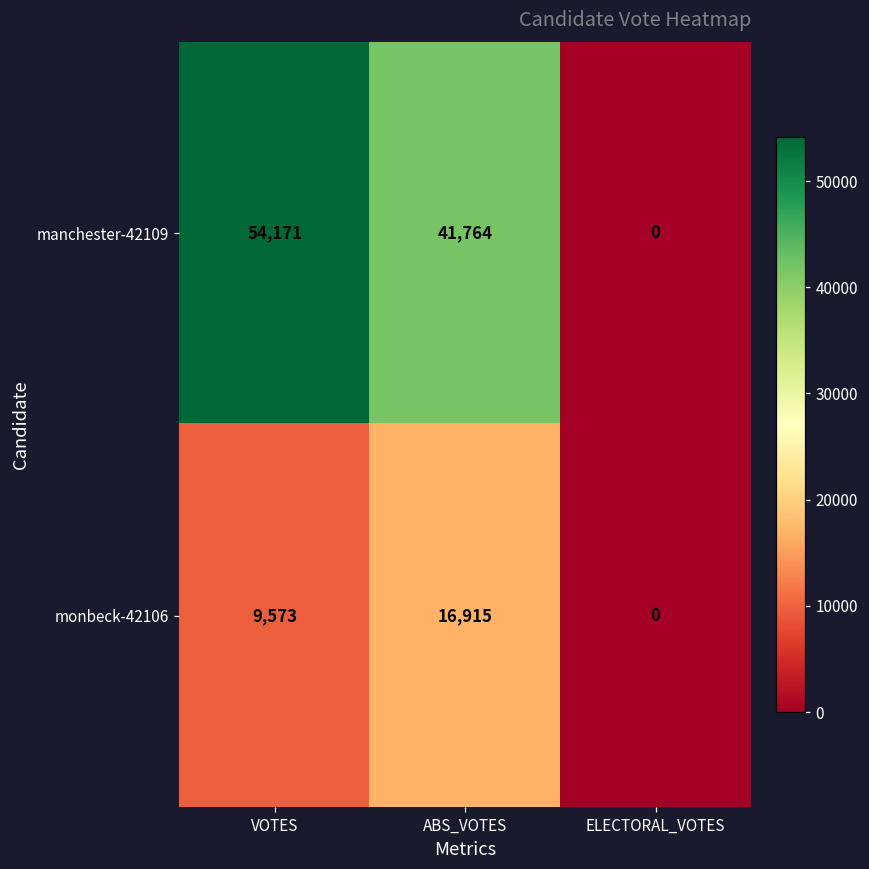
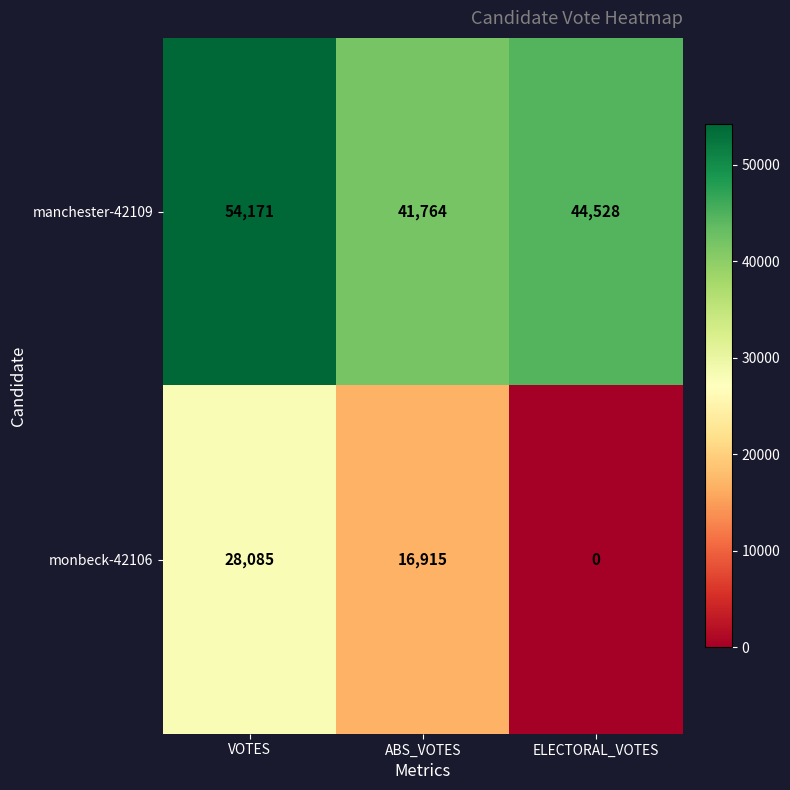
  {
    "manchester-42109": {
      "VOTES": "54,171",
      "ABS_VOTES": "41,764",
-     "ELECTORAL_VOTES": "0"
+     "ELECTORAL_VOTES": "44,528"
    },
    "monbeck-42106": {
-     "VOTES": "9,573",
+     "VOTES": "28,085",
      "ABS_VOTES": "16,915",
      "ELECTORAL_VOTES": "0"
    }
  }
